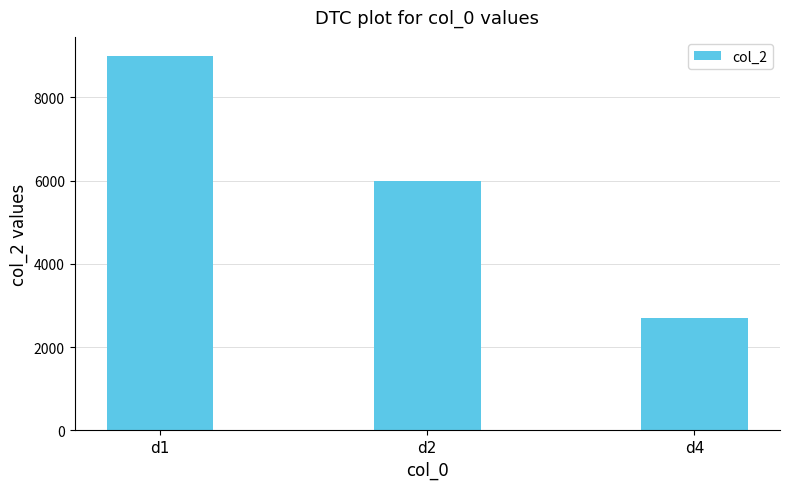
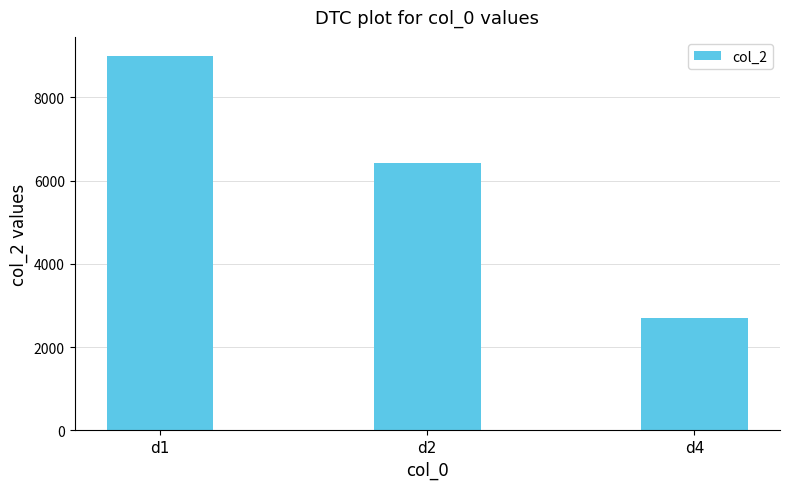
  {
    "d1": 9000,
-   "d2": 6000,
+   "d2": 6400,
    "d4": 2700
  }
